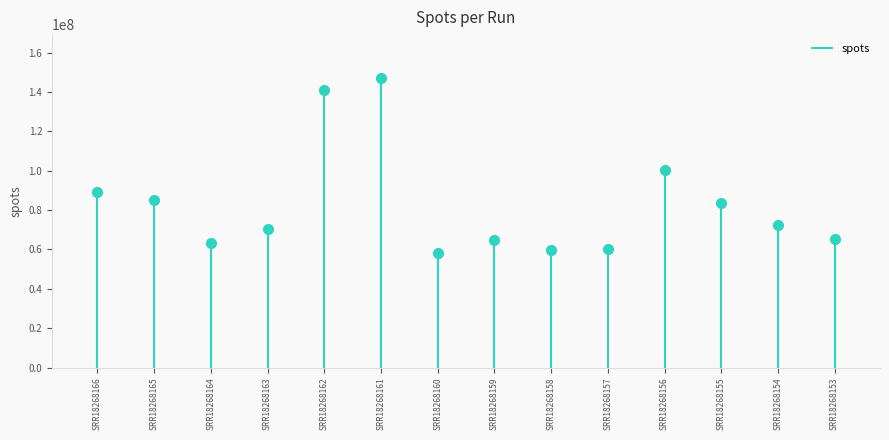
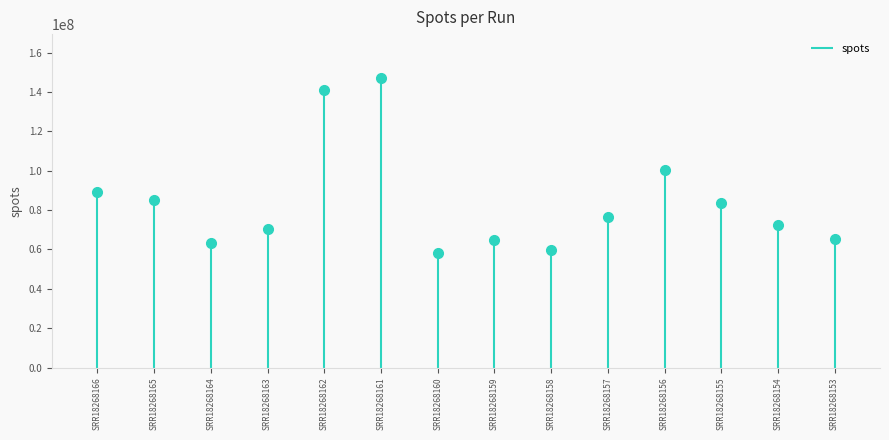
  {
    "SRR18268166": 89000000,
    "SRR18268165": 85000000,
    "SRR18268164": 63000000,
    "SRR18268163": 70000000,
    "SRR18268162": 141000000,
    "SRR18268161": 147000000,
    "SRR18268160": 58000000,
    "SRR18268159": 65000000,
    "SRR18268158": 59000000,
-   "SRR18268157": 60000000,
+   "SRR18268157": 77000000,
    "SRR18268156": 100000000,
    "SRR18268155": 84000000,
    "SRR18268154": 72000000,
    "SRR18268153": 65000000
  }
